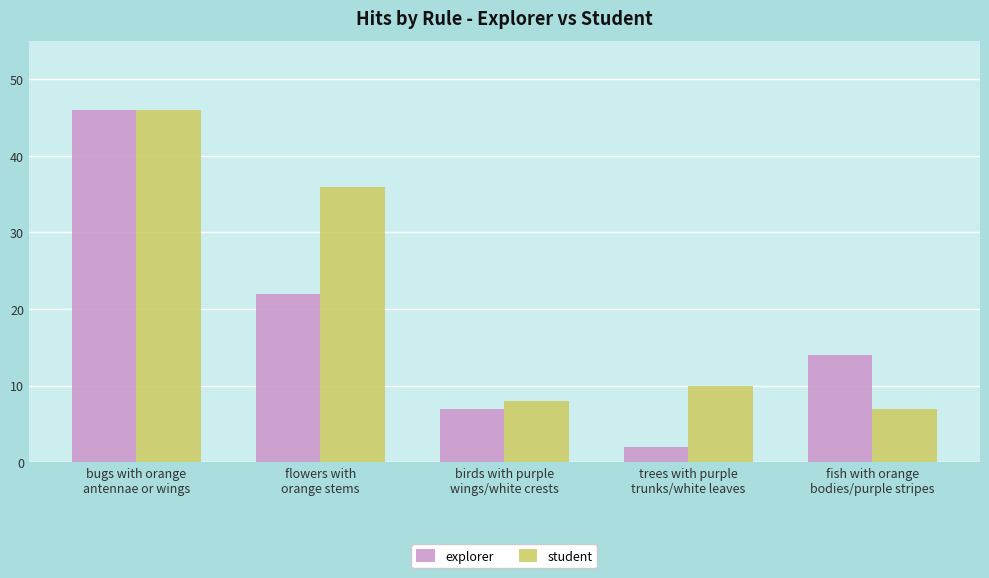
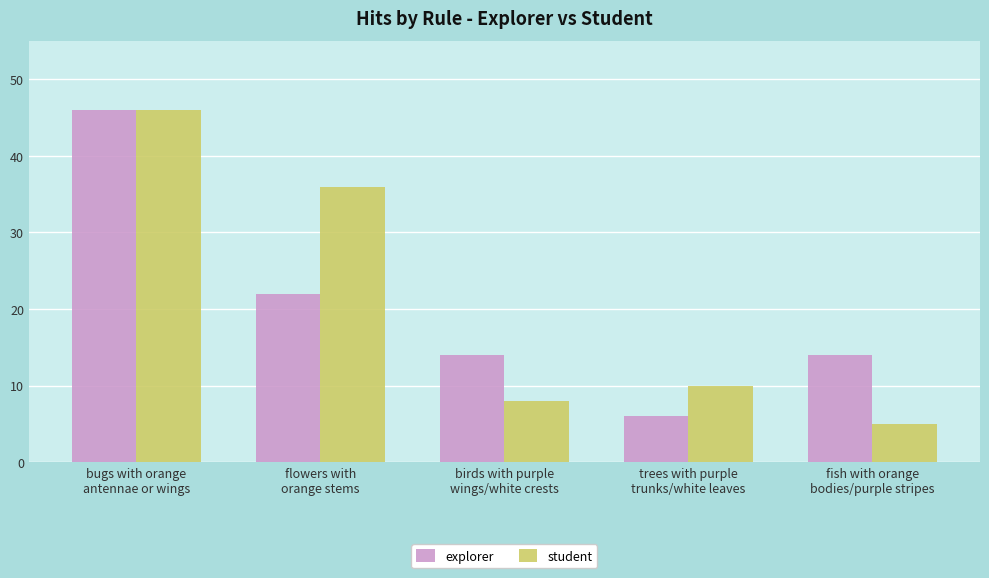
  {
    "explorer": {
      "bugs with orange antennae or wings": 46,
      "flowers with orange stems": 22,
-     "birds with purple wings/white crests": 7,
-     "trees with purple trunks/white leaves": 2,
+     "birds with purple wings/white crests": 14,
+     "trees with purple trunks/white leaves": 6,
      "fish with orange bodies/purple stripes": 14
    },
    "student": {
      "bugs with orange antennae or wings": 46,
      "flowers with orange stems": 36,
      "birds with purple wings/white crests": 8,
      "trees with purple trunks/white leaves": 10,
-     "fish with orange bodies/purple stripes": 7
+     "fish with orange bodies/purple stripes": 5
    }
  }
